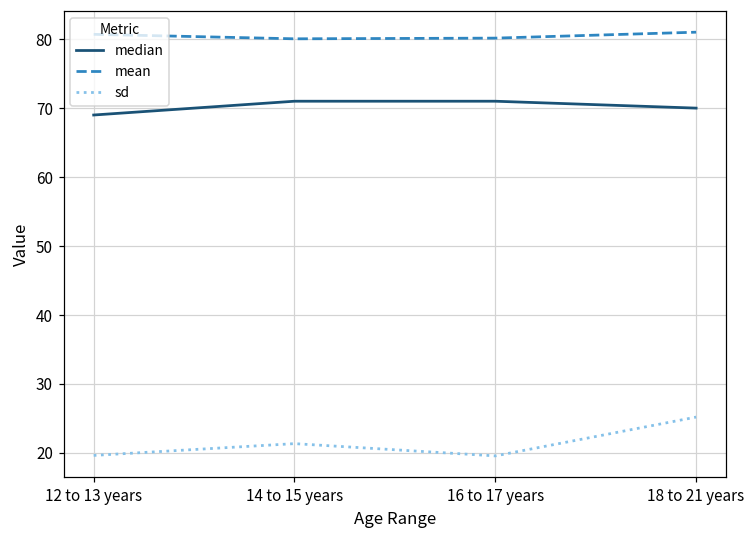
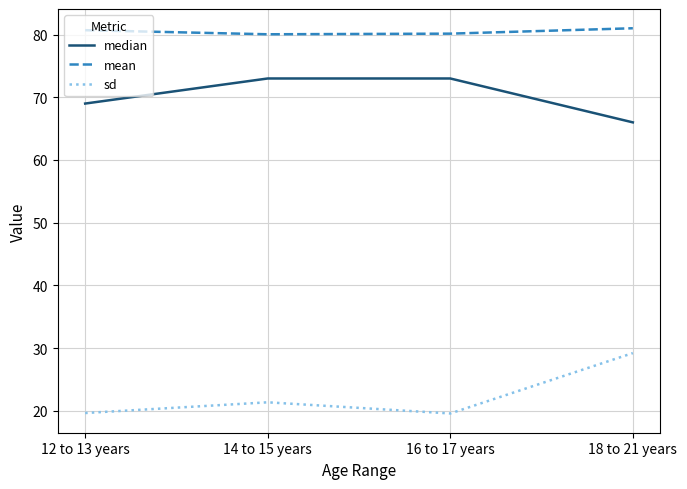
  {
    "median": {
      "12 to 13 years": 69,
-     "14 to 15 years": 71,
-     "16 to 17 years": 71,
-     "18 to 21 years": 70
+     "14 to 15 years": 73,
+     "16 to 17 years": 73,
+     "18 to 21 years": 66
    },
    "mean": {
      "14 to 15 years": 80,
      "16 to 17 years": 80,
      "18 to 21 years": 81
    },
    "sd": {
      "12 to 13 years": 20,
      "14 to 15 years": 21,
      "16 to 17 years": 20,
-     "18 to 21 years": 25
+     "18 to 21 years": 29
    }
  }
